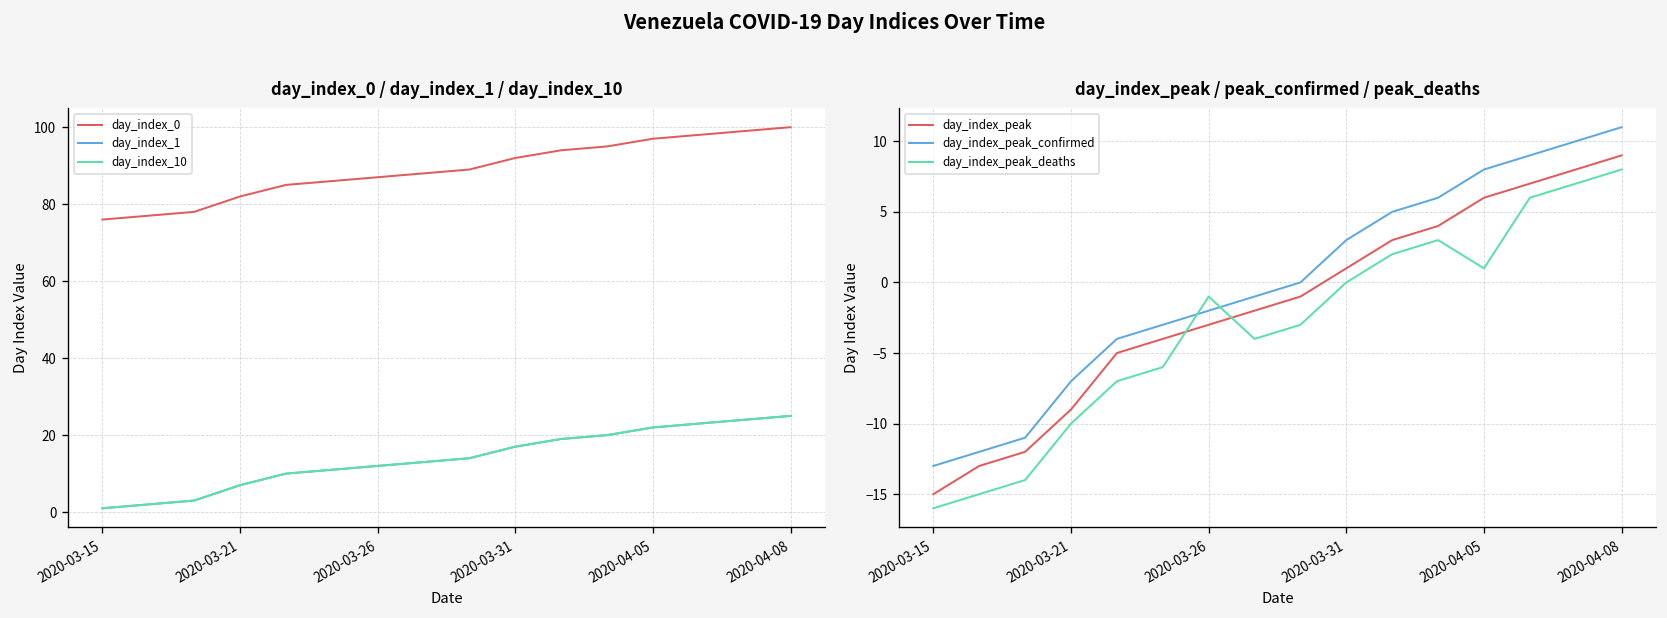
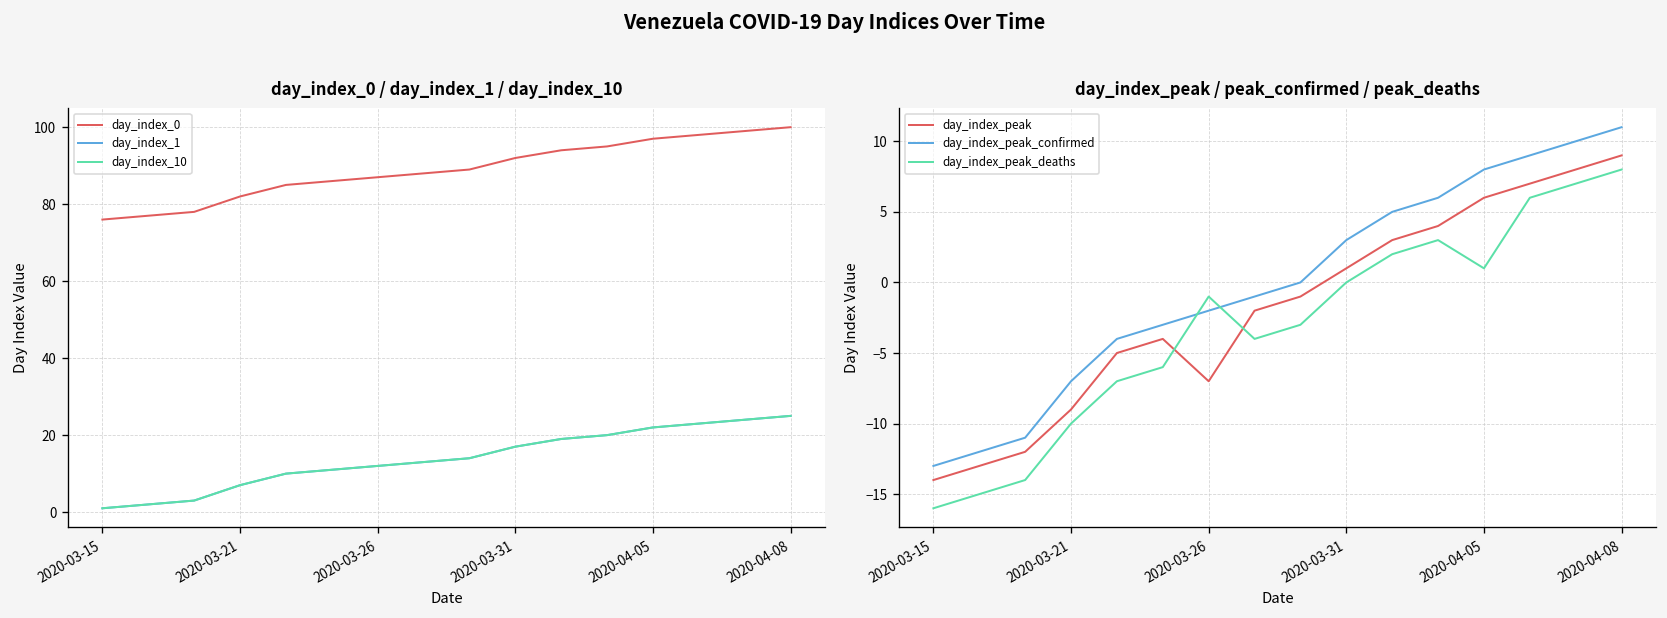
  {
    "day_index_0 / day_index_1 / day_index_10": {
      "day_index_0": {
        "2020-03-15": 76,
        "2020-03-21": 82,
        "2020-03-26": 87,
        "2020-03-31": 92,
        "2020-04-05": 97,
        "2020-04-08": 100
      },
      "day_index_10": {
        "2020-03-15": 1,
        "2020-03-21": 7,
        "2020-03-26": 12,
        "2020-03-31": 17,
        "2020-04-05": 22,
        "2020-04-08": 25
      }
    },
    "day_index_peak / peak_confirmed / peak_deaths": {
      "day_index_peak": {
-       "2020-03-15": -15,
+       "2020-03-15": -14,
        "2020-03-21": -9,
-       "2020-03-26": -3,
+       "2020-03-26": -7,
        "2020-03-31": 1,
        "2020-04-05": 6,
        "2020-04-08": 9
      },
      "day_index_peak_confirmed": {
        "2020-03-15": -13,
        "2020-03-21": -7,
        "2020-03-26": -2,
        "2020-03-31": 3,
        "2020-04-05": 8,
        "2020-04-08": 11
      },
      "day_index_peak_deaths": {
        "2020-03-15": -16,
        "2020-03-21": -10,
        "2020-03-26": -1,
        "2020-03-31": 0,
        "2020-04-05": 1,
        "2020-04-08": 8
      }
    }
  }
